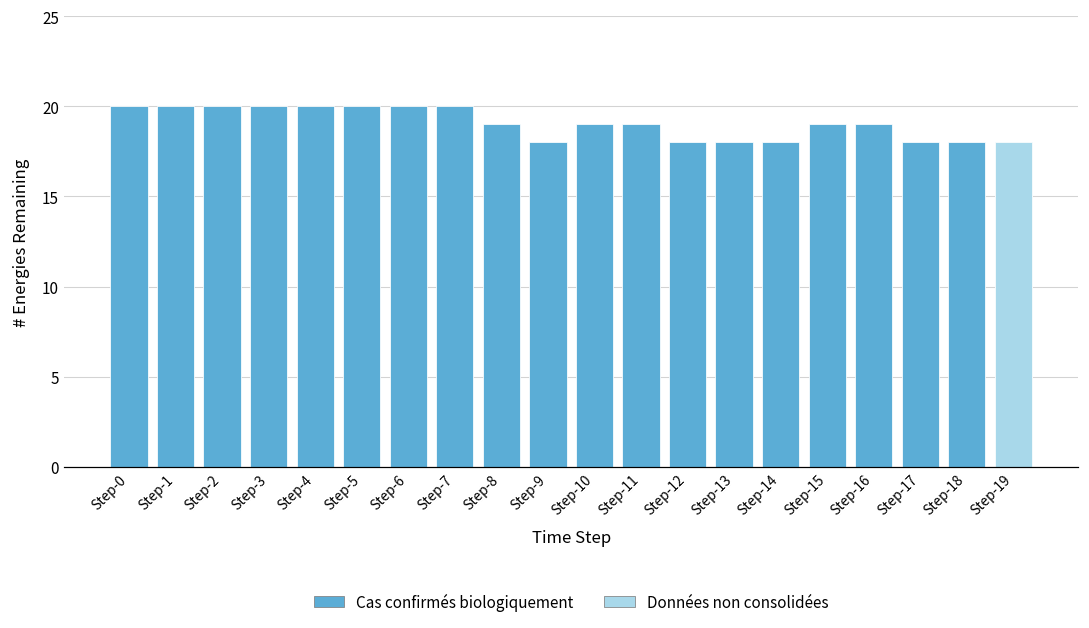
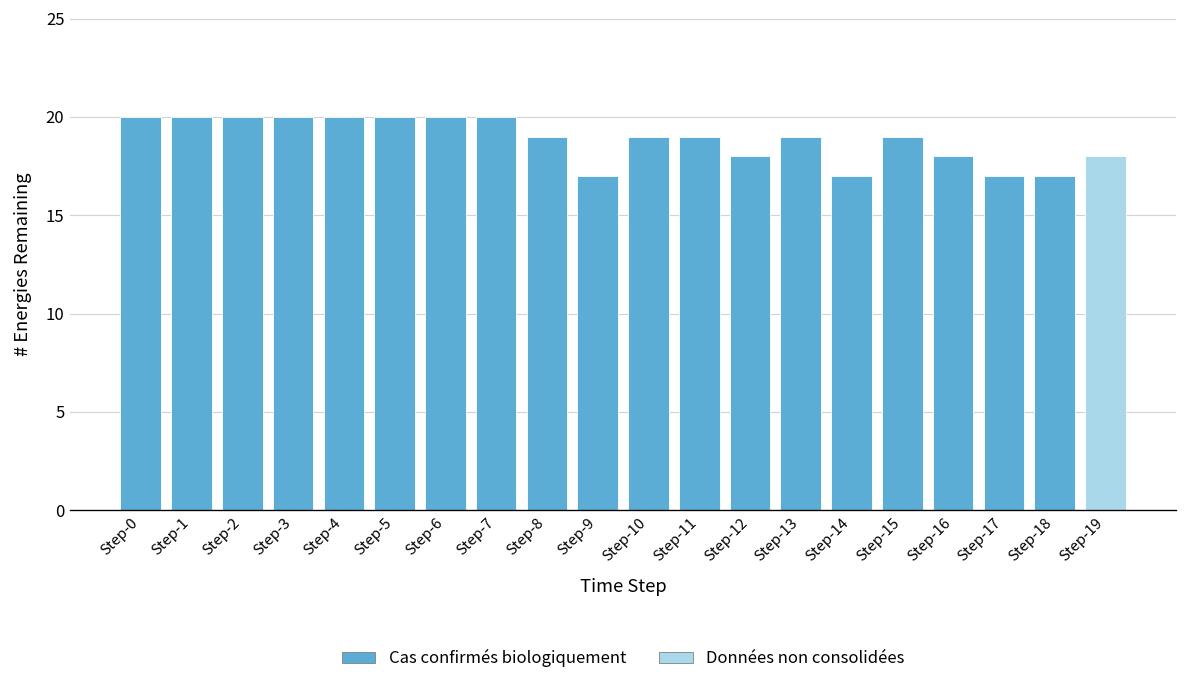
  {
    "Cas confirmés biologiquement": {
      "Step-0": 20,
      "Step-1": 20,
      "Step-2": 20,
      "Step-3": 20,
      "Step-4": 20,
      "Step-5": 20,
      "Step-6": 20,
      "Step-7": 20,
      "Step-8": 19,
-     "Step-9": 18,
+     "Step-9": 17,
      "Step-10": 19,
      "Step-11": 19,
      "Step-12": 18,
-     "Step-13": 18,
-     "Step-14": 18,
+     "Step-13": 19,
+     "Step-14": 17,
      "Step-15": 19,
-     "Step-16": 19,
-     "Step-17": 18,
-     "Step-18": 18,
+     "Step-16": 18,
+     "Step-17": 17,
+     "Step-18": 17,
      "Step-19": 18
    },
    "Données non consolidées": {
      "Step-19": 18
    }
  }
